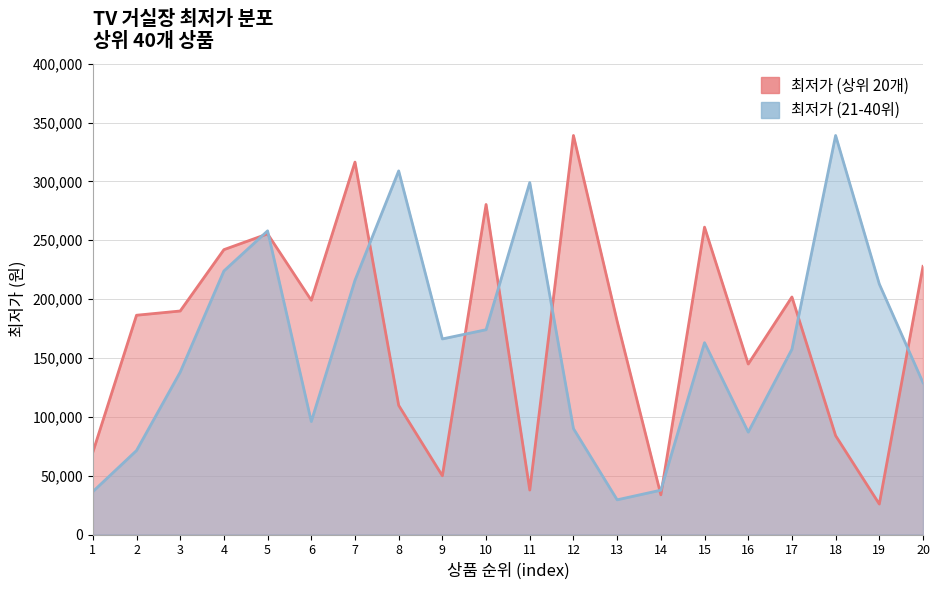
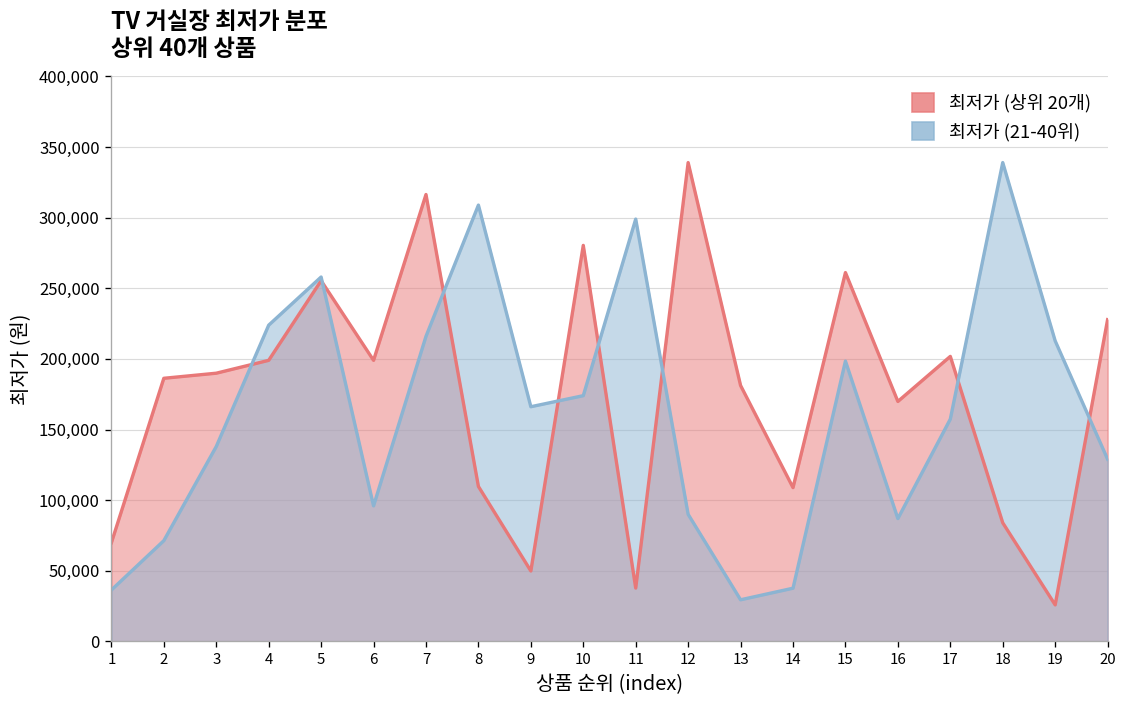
  {
    "최저가 (상위 20개)": {
      "1": "70,000",
      "2": "186,000",
      "3": "190,000",
-     "4": "242,000",
+     "4": "199,000",
      "5": "255,000",
      "6": "199,000",
      "7": "316,000",
      "8": "110,000",
      "9": "50,000",
      "10": "280,000",
      "11": "38,000",
      "12": "339,000",
      "13": "181,000",
-     "14": "34,000",
+     "14": "109,000",
      "15": "261,000",
-     "16": "145,000",
+     "16": "170,000",
      "17": "202,000",
      "18": "84,000",
      "19": "26,000",
      "20": "228,000"
    },
    "최저가 (21-40위)": {
      "1": "36,000",
      "2": "71,000",
      "3": "138,000",
      "4": "224,000",
      "5": "258,000",
      "6": "96,000",
      "7": "216,000",
      "8": "309,000",
      "9": "166,000",
      "10": "174,000",
      "11": "299,000",
      "12": "90,000",
      "13": "30,000",
      "14": "38,000",
-     "15": "163,000",
+     "15": "198,000",
      "16": "87,000",
      "17": "157,000",
      "18": "339,000",
      "19": "213,000",
      "20": "129,000"
    }
  }
